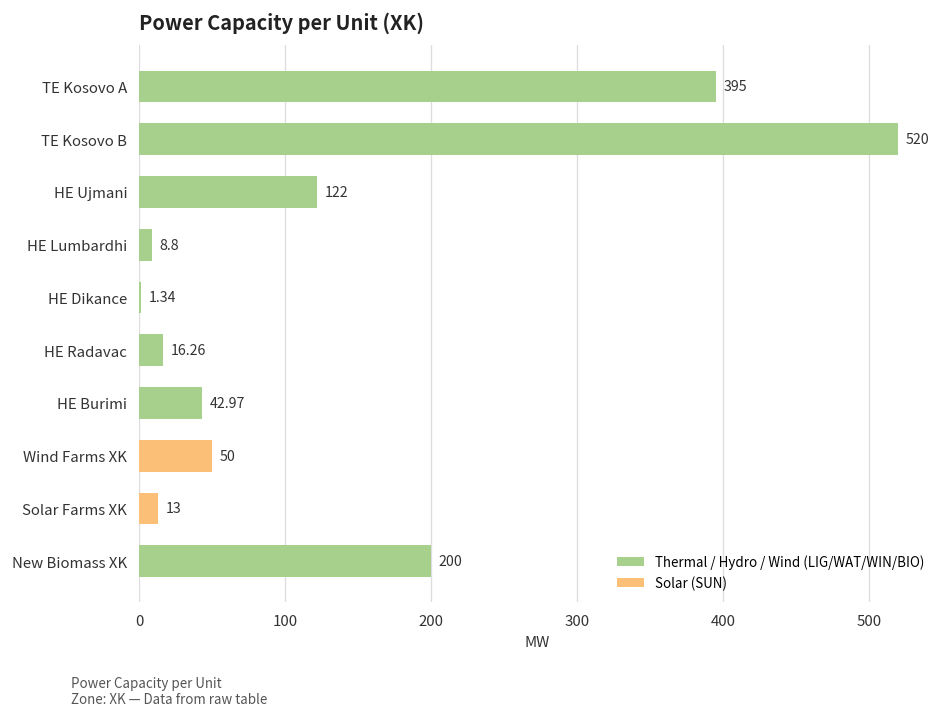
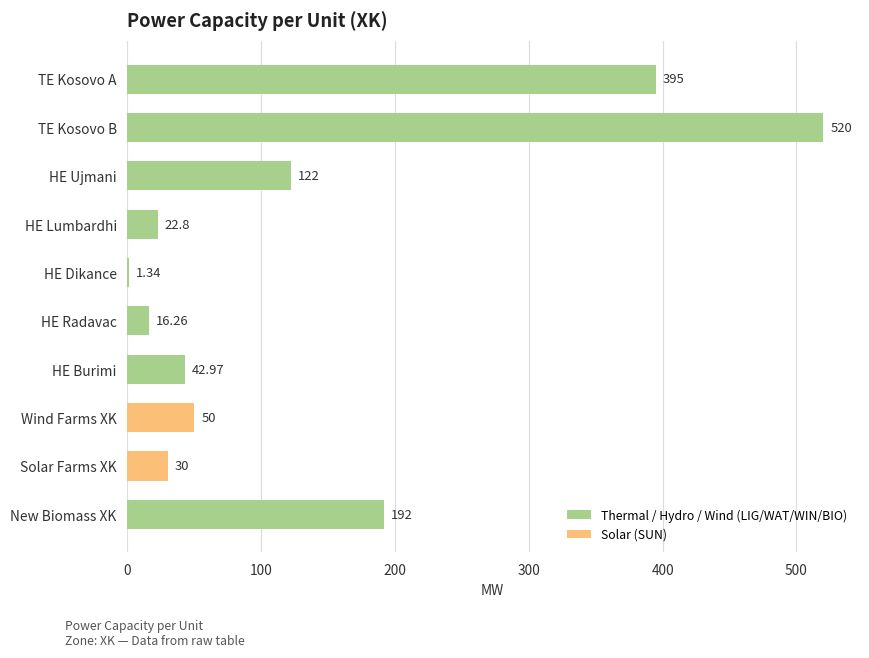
  {
    "TE Kosovo A": 395,
    "TE Kosovo B": 520,
    "HE Ujmani": 122,
-   "HE Lumbardhi": 8.8,
+   "HE Lumbardhi": 22.8,
    "HE Dikance": 1.34,
    "HE Radavac": 16.26,
    "HE Burimi": 42.97,
    "Wind Farms XK": 50,
-   "Solar Farms XK": 13,
-   "New Biomass XK": 200
+   "Solar Farms XK": 30,
+   "New Biomass XK": 192
  }
